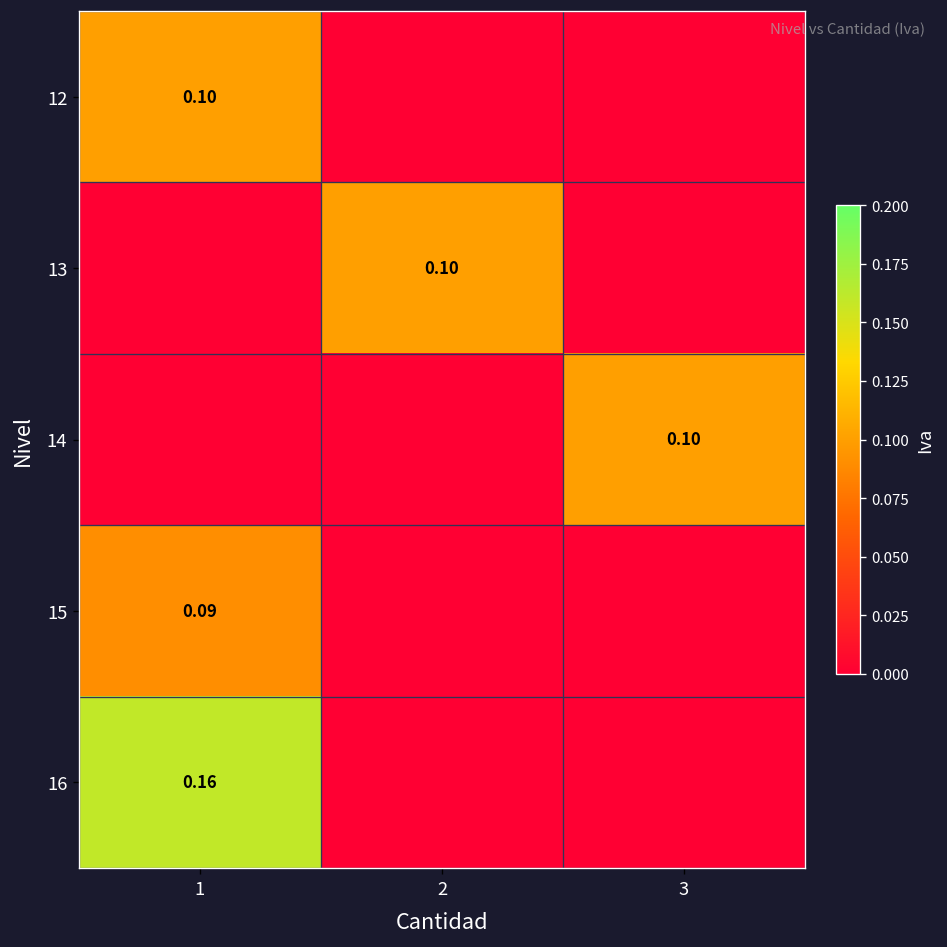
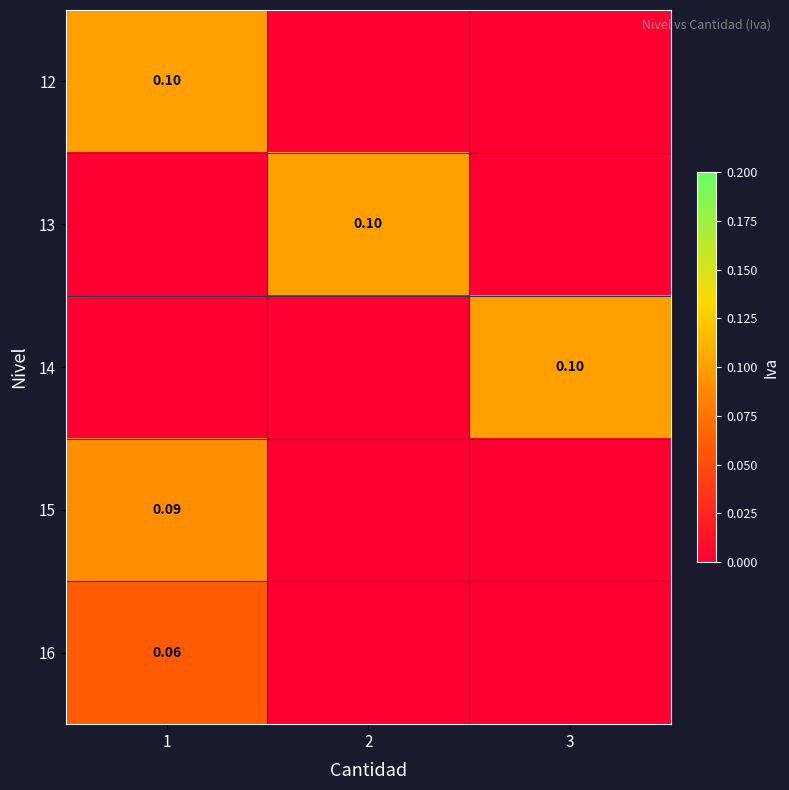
  {
    "12": {
      "1": 0.10
    },
    "13": {
      "2": 0.10
    },
    "14": {
      "3": 0.10
    },
    "15": {
      "1": 0.09
    },
    "16": {
-     "1": 0.16
+     "1": 0.06
    }
  }
